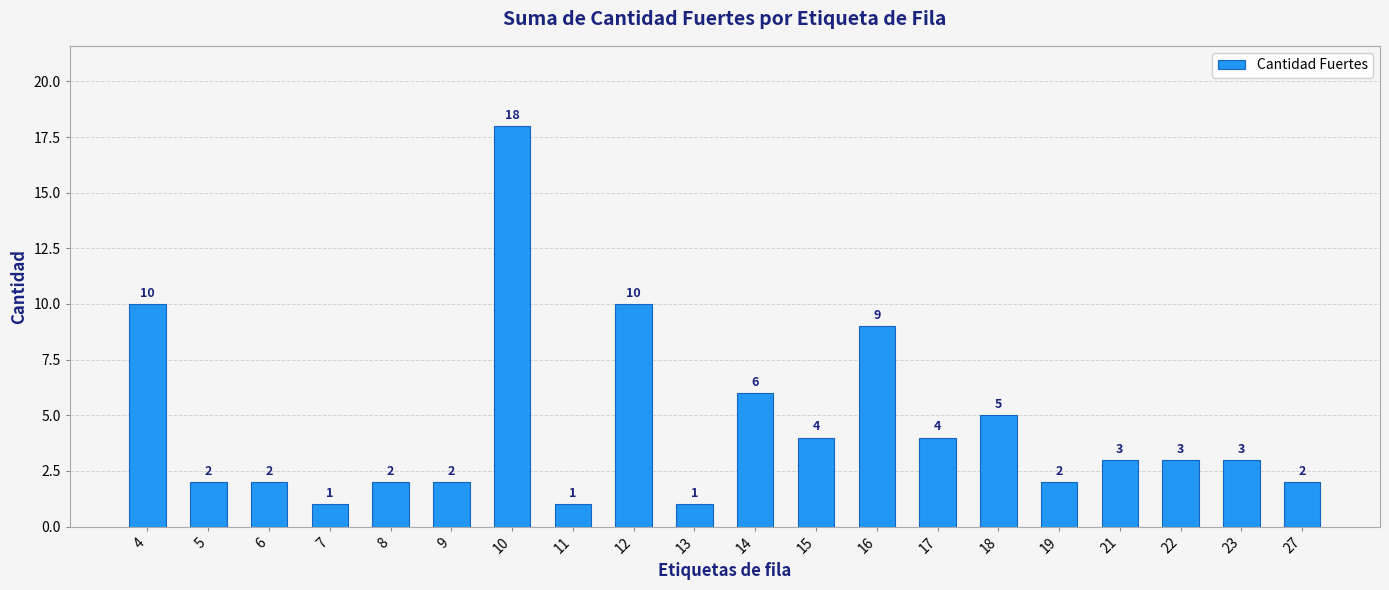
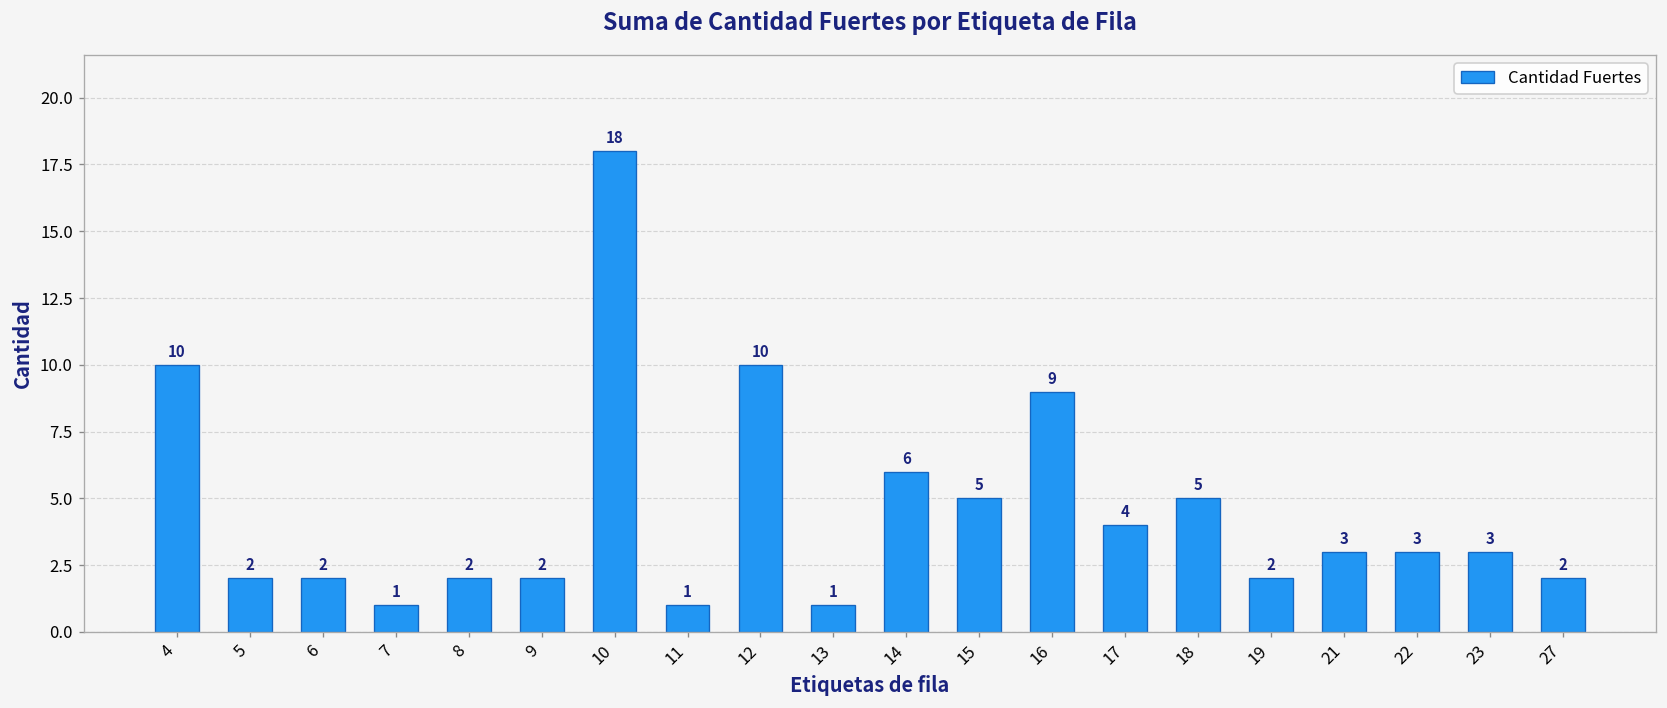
  {
    "4": 10,
    "5": 2,
    "6": 2,
    "7": 1,
    "8": 2,
    "9": 2,
    "10": 18,
    "11": 1,
    "12": 10,
    "13": 1,
    "14": 6,
-   "15": 4,
+   "15": 5,
    "16": 9,
    "17": 4,
    "18": 5,
    "19": 2,
    "21": 3,
    "22": 3,
    "23": 3,
    "27": 2
  }
